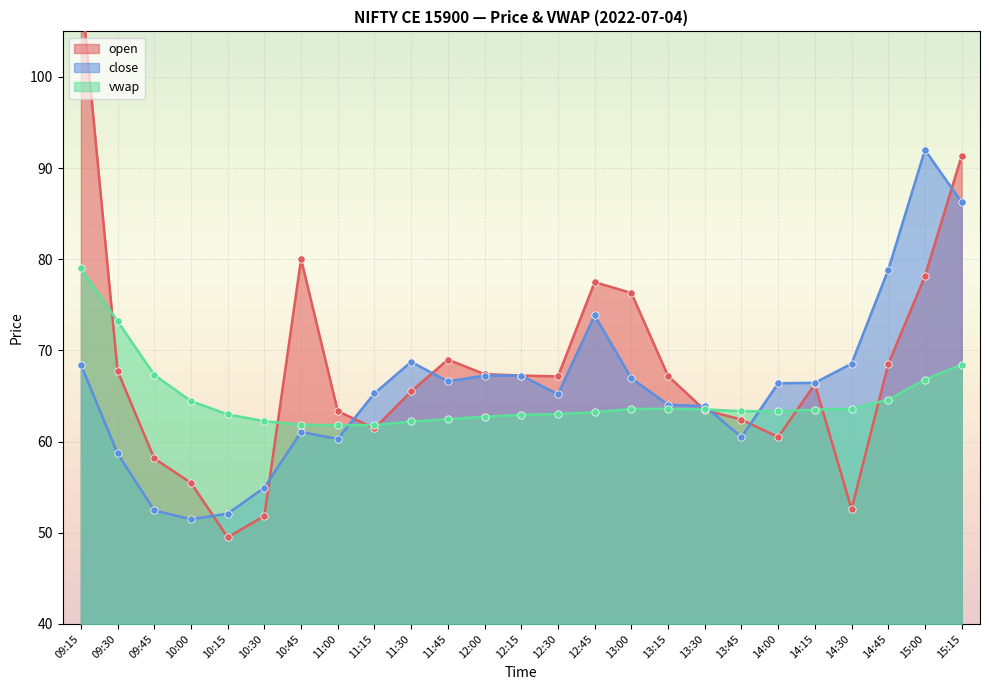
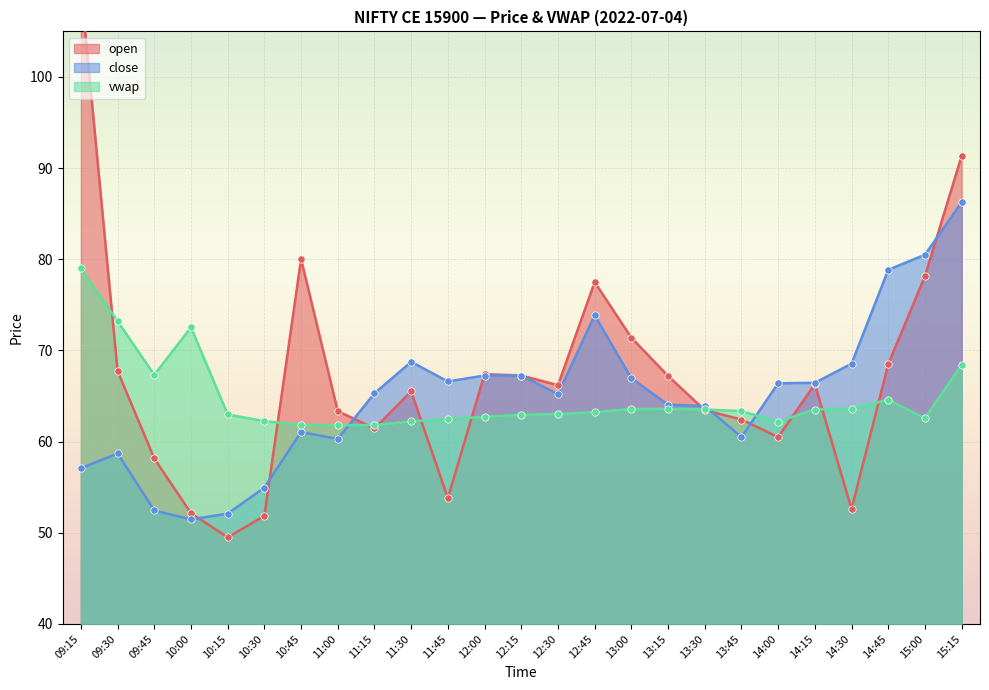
  {
    "open": {
      "09:30": 68,
      "09:45": 58,
-     "10:00": 55,
+     "10:00": 52,
      "10:15": 50,
      "10:30": 52,
      "10:45": 80,
      "11:00": 63,
      "11:15": 61,
      "11:30": 66,
-     "11:45": 69,
-     "12:30": 67,
+     "11:45": 54,
+     "12:30": 66,
      "12:45": 78,
-     "13:00": 76,
+     "13:00": 71,
      "13:15": 67,
      "13:45": 62,
      "14:00": 61,
      "14:30": 53,
      "14:45": 69,
      "15:00": 78,
      "15:15": 91
    },
    "close": {
-     "09:15": 68,
+     "09:15": 57,
      "09:30": 59,
      "09:45": 52,
      "10:00": 51,
      "10:15": 52,
      "10:30": 55,
      "10:45": 61,
      "11:00": 60,
      "11:15": 65,
      "11:30": 69,
      "11:45": 67,
      "12:30": 65,
      "12:45": 74,
      "13:00": 67,
      "13:15": 64,
      "13:30": 64,
      "13:45": 61,
      "14:00": 66,
      "14:30": 69,
      "14:45": 79,
-     "15:00": 92,
+     "15:00": 81,
      "15:15": 86
    },
    "vwap": {
      "09:15": 79,
      "09:30": 73,
      "09:45": 67,
-     "10:00": 64,
+     "10:00": 73,
      "10:15": 63,
      "10:30": 62,
      "10:45": 62,
      "11:00": 62,
      "11:15": 62,
      "11:30": 62,
      "11:45": 62,
      "12:00": 63,
      "12:15": 63,
      "12:30": 63,
      "12:45": 63,
      "13:00": 64,
      "13:15": 64,
      "13:45": 63,
-     "14:00": 63,
+     "14:00": 62,
      "14:15": 64,
      "14:30": 64,
      "14:45": 65,
-     "15:00": 67,
+     "15:00": 63,
      "15:15": 68
    }
  }
